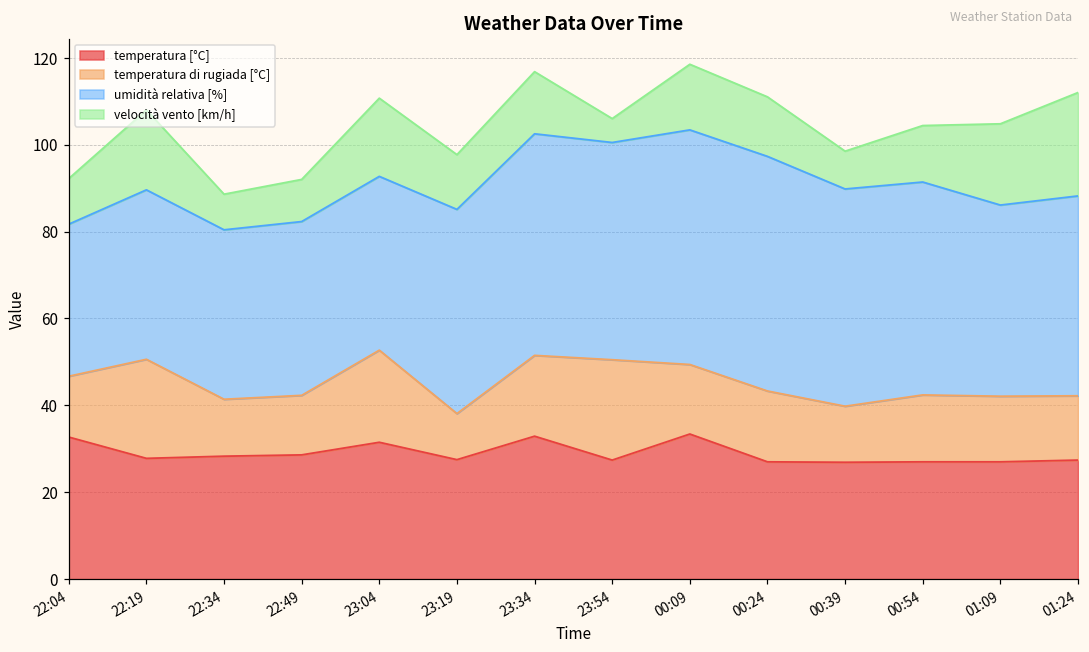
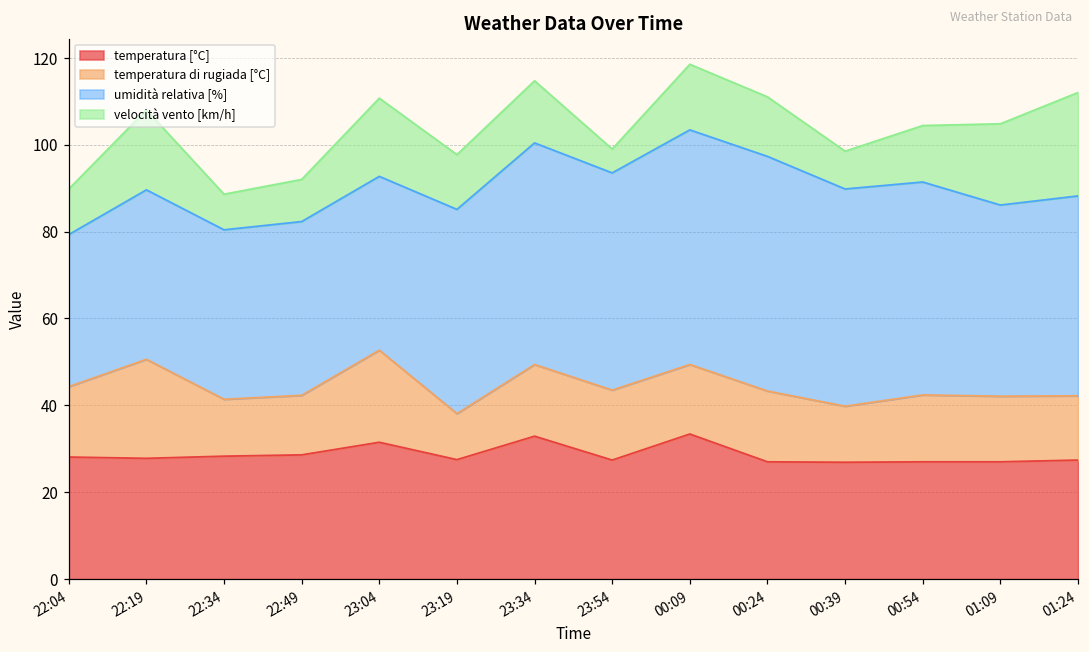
  {
    "temperatura [°C]": {
-     "22:04": 33,
+     "22:04": 28,
      "22:19": 28,
      "22:34": 28,
      "22:49": 29,
      "23:04": 32,
      "23:19": 28,
      "23:34": 33,
      "23:54": 27,
      "00:09": 33,
      "00:24": 27,
      "00:39": 27,
      "00:54": 27,
      "01:09": 27,
      "01:24": 27
    },
    "temperatura di rugiada [°C]": {
-     "22:04": 14,
+     "22:04": 16,
      "22:19": 23,
      "22:34": 13,
      "22:49": 14,
      "23:04": 21,
      "23:19": 11,
-     "23:34": 19,
-     "23:54": 23,
+     "23:34": 17,
+     "23:54": 16,
      "00:09": 16,
      "00:24": 16,
      "00:39": 13,
      "00:54": 15,
      "01:09": 15,
      "01:24": 15
    },
    "umidità relativa [%]": {
      "22:04": 35,
      "22:19": 39,
      "22:34": 39,
      "22:49": 40,
      "23:04": 40,
      "23:19": 47,
      "23:34": 51,
      "23:54": 50,
      "00:09": 54,
      "00:24": 54,
      "00:39": 50,
      "00:54": 49,
      "01:09": 44,
      "01:24": 46
    },
    "velocità vento [km/h]": {
      "22:04": 11,
      "22:34": 8,
      "22:49": 10,
      "23:04": 18,
      "23:19": 13,
      "23:34": 14,
      "23:54": 6,
      "00:09": 15,
      "00:24": 14,
      "00:39": 9,
      "00:54": 13,
      "01:09": 19,
      "01:24": 24
    }
  }
